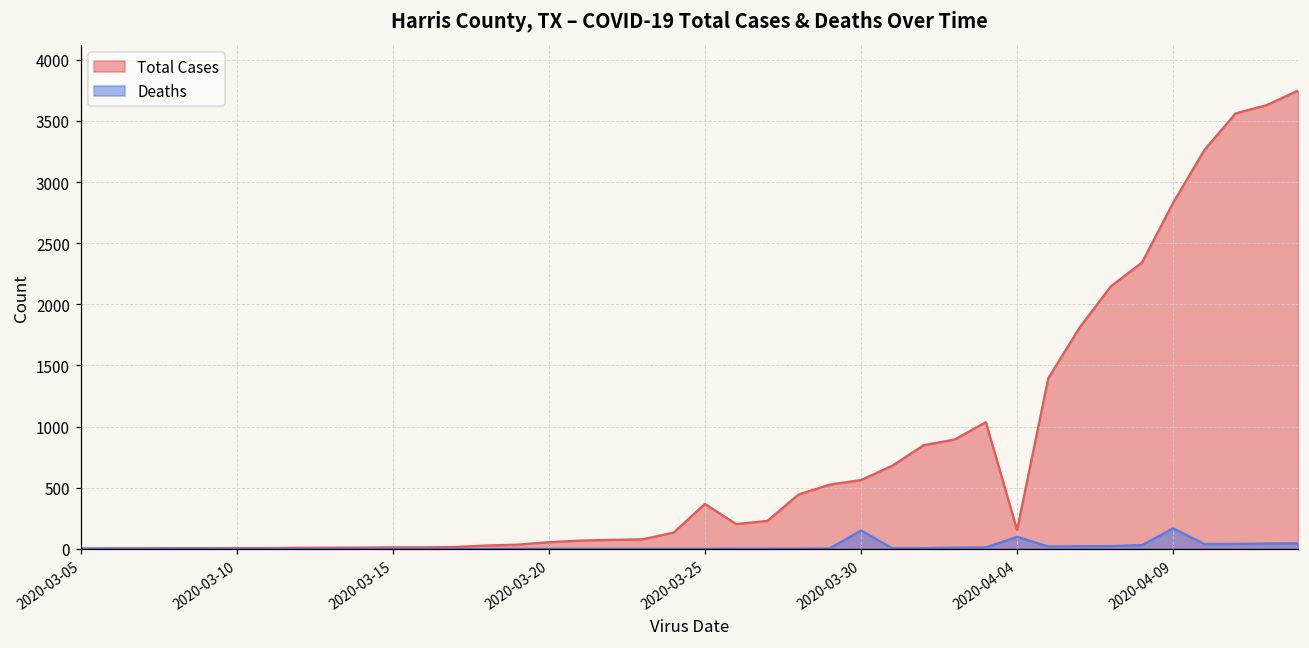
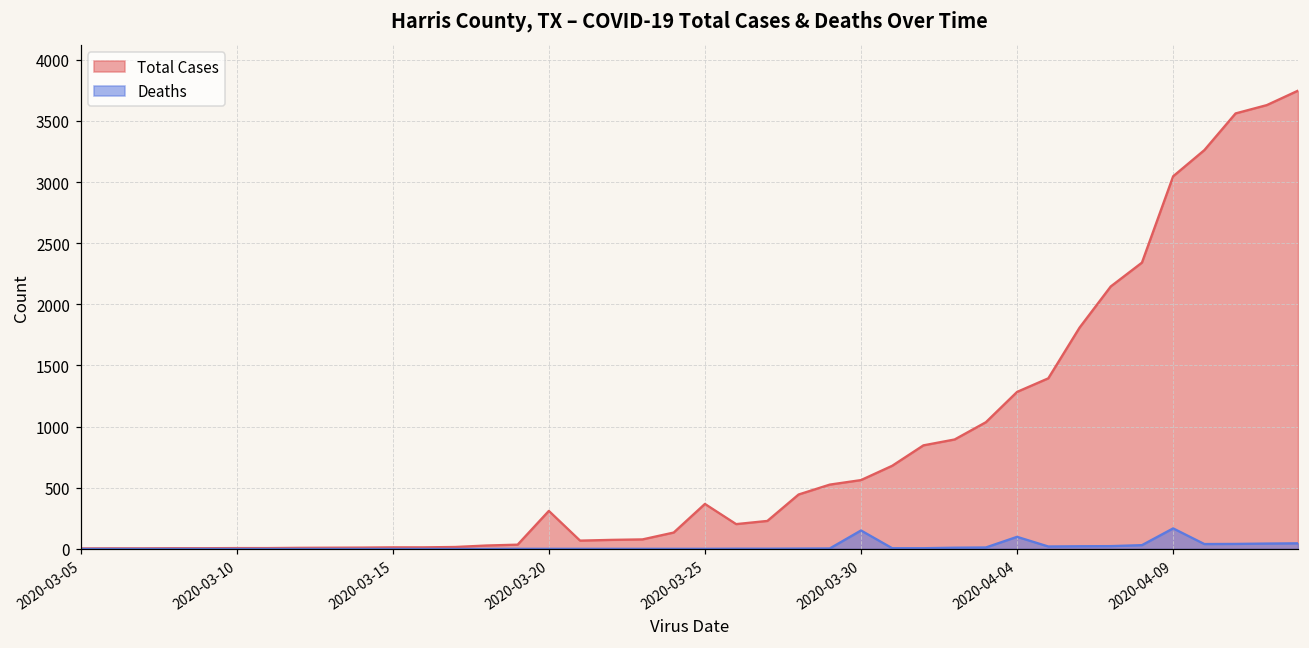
  {
    "Total Cases": {
-     "2020-03-20": 60,
+     "2020-03-20": 310,
      "2020-03-25": 370,
      "2020-03-30": 560,
-     "2020-04-04": 160,
-     "2020-04-09": 2830
+     "2020-04-04": 1280,
+     "2020-04-09": 3050
    },
    "Deaths": {
      "2020-03-20": 0,
      "2020-03-25": 0,
      "2020-03-30": 150,
      "2020-04-04": 100,
      "2020-04-09": 170
    }
  }
